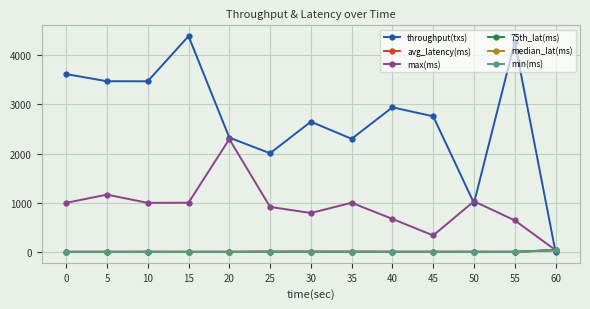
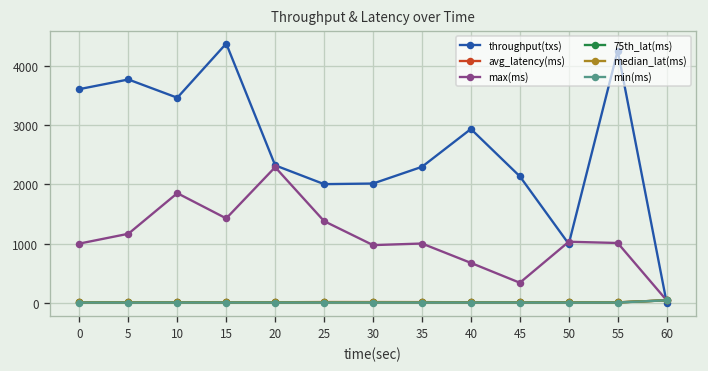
  {
    "throughput(txs)": {
      "0": 3600,
-     "5": 3500,
+     "5": 3800,
      "10": 3500,
      "15": 4400,
      "25": 2000,
-     "30": 2600,
+     "30": 2000,
      "35": 2300,
      "40": 2900,
-     "45": 2800
+     "45": 2100
    },
    "max(ms)": {
      "0": 1000,
      "5": 1200,
-     "10": 1000,
-     "15": 1000,
-     "25": 900,
-     "30": 800,
+     "10": 1900,
+     "15": 1400,
+     "25": 1400,
+     "30": 1000,
      "35": 1000,
      "40": 700,
      "45": 300,
-     "55": 600
+     "55": 1000
    }
  }
